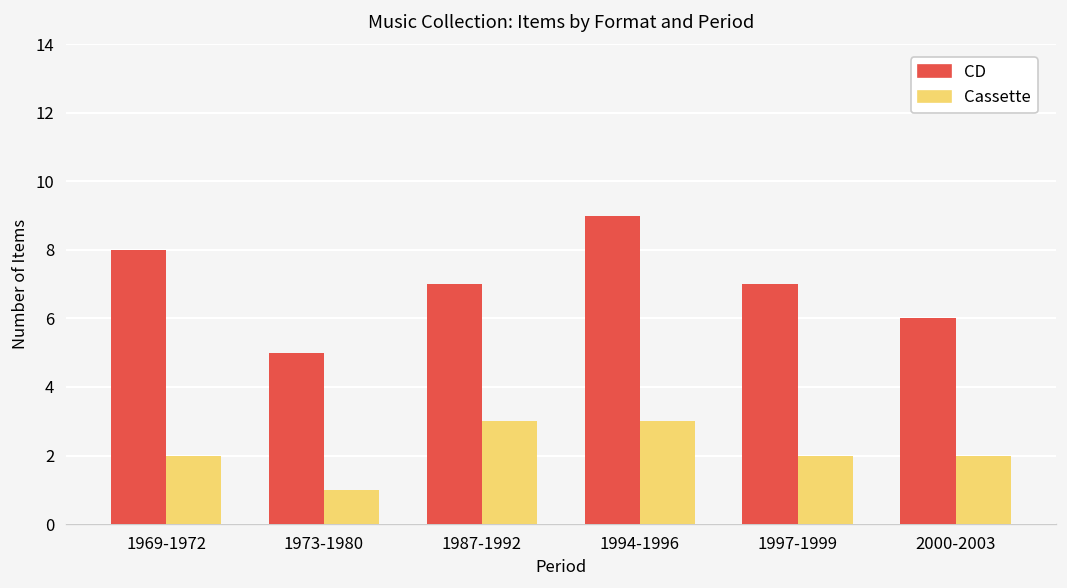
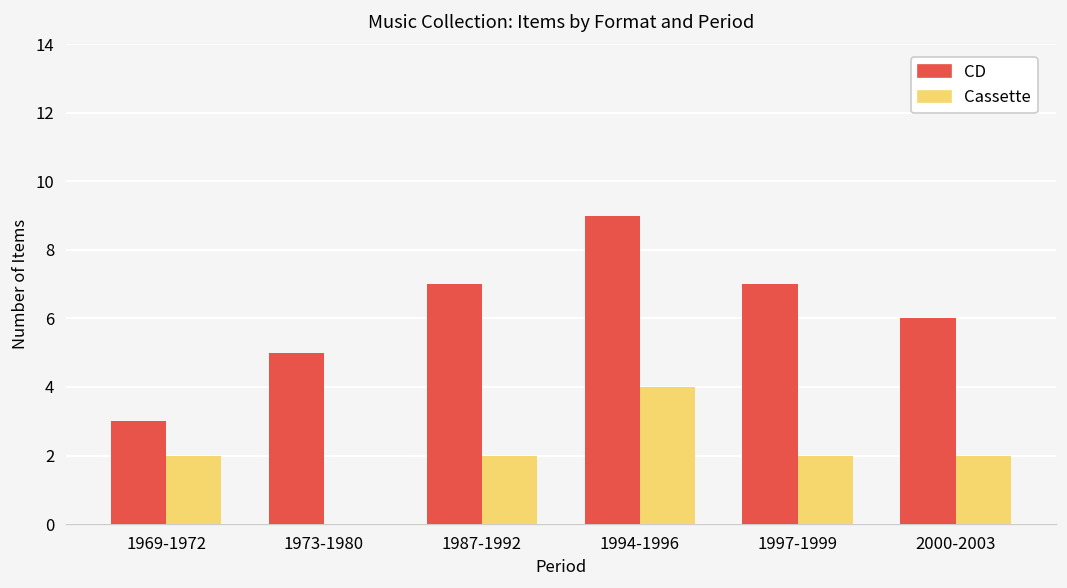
  {
    "CD": {
-     "1969-1972": 8,
+     "1969-1972": 3,
      "1973-1980": 5,
      "1987-1992": 7,
      "1994-1996": 9,
      "1997-1999": 7,
      "2000-2003": 6
    },
    "Cassette": {
      "1969-1972": 2,
-     "1973-1980": 1,
-     "1987-1992": 3,
-     "1994-1996": 3,
+     "1973-1980": 0,
+     "1987-1992": 2,
+     "1994-1996": 4,
      "1997-1999": 2,
      "2000-2003": 2
    }
  }
